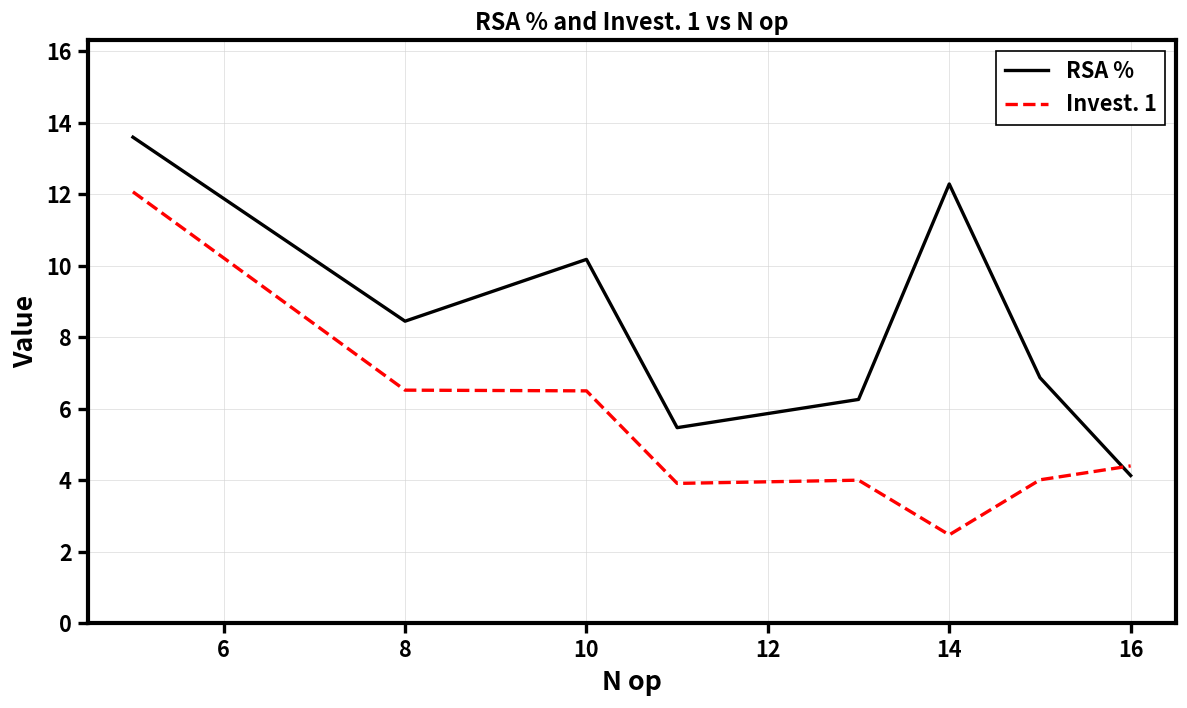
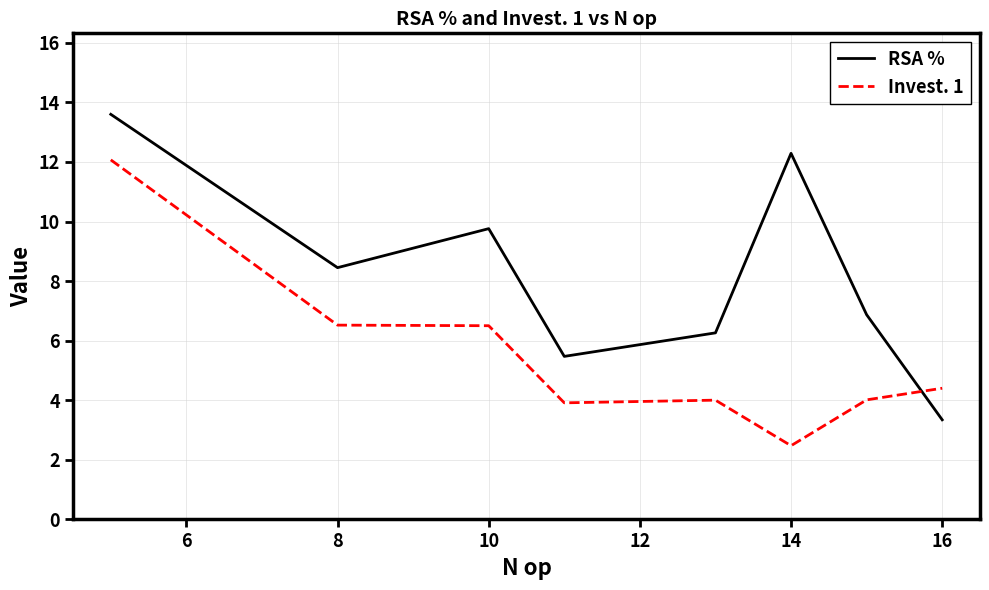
  {
    "RSA %": {
      "8": 8.5,
-     "10": 10.2,
+     "10": 9.8,
      "14": 12.3,
-     "16": 4.1
+     "16": 3.3
    },
    "Invest. 1": {
      "8": 6.5,
      "10": 6.5,
      "14": 2.5,
      "16": 4.4
    }
  }
